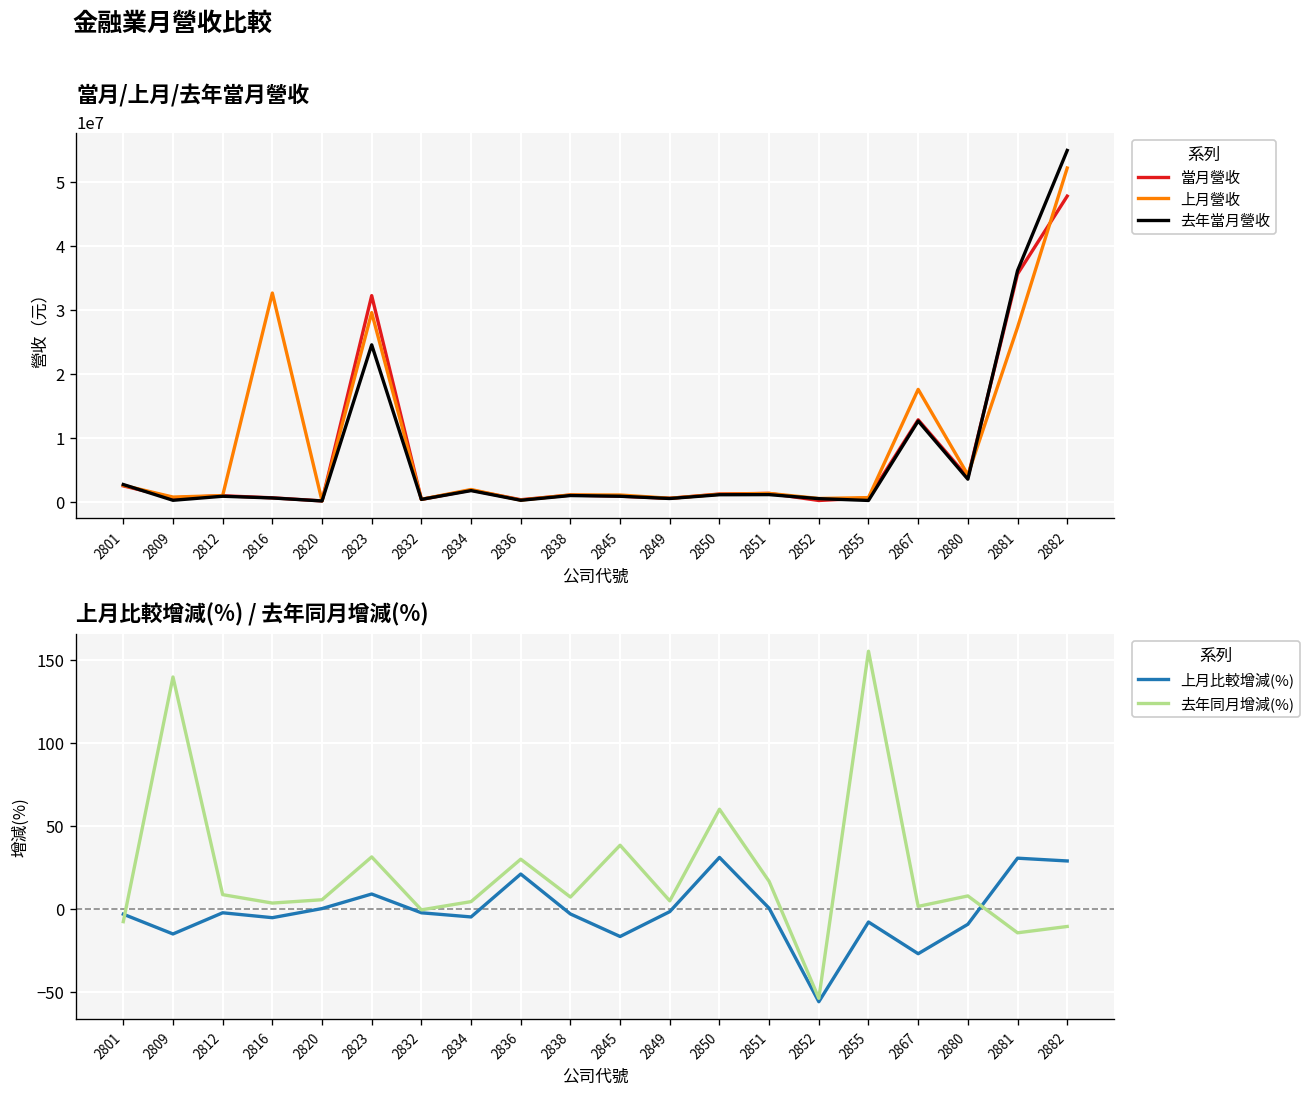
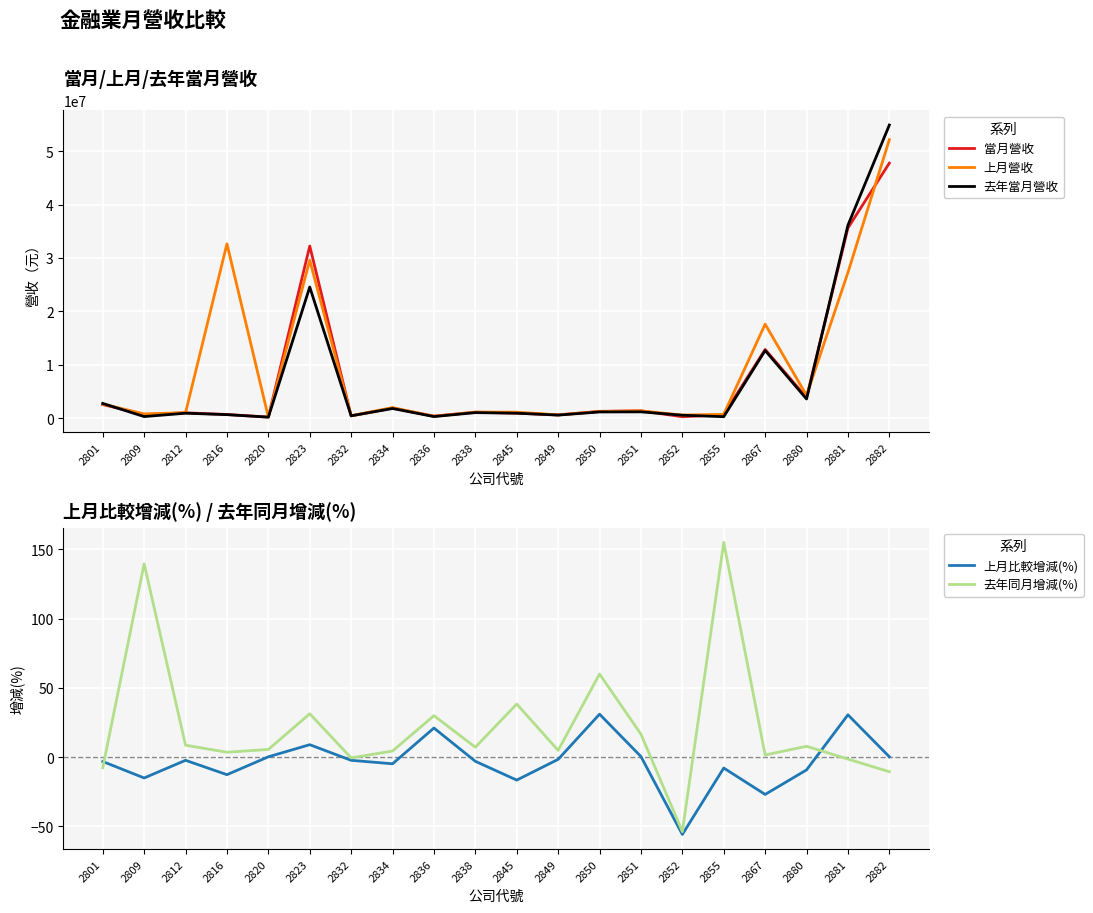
  {
    "當月/上月/去年當月營收": {
      "當月營收": {
        "2823": 32000000,
        "2881": 36000000,
        "2882": 48000000
      },
      "上月營收": {
        "2816": 33000000,
        "2823": 30000000,
        "2867": 18000000,
        "2881": 27000000,
        "2882": 52000000
      },
      "去年當月營收": {
        "2823": 25000000,
        "2881": 36000000,
        "2882": 55000000
      }
    },
    "上月比較增減(%) / 去年同月增減(%)": {
      "上月比較增減(%)": {
        "2801": -3,
        "2809": -15,
        "2812": -2,
-       "2816": -5,
+       "2816": -13,
        "2820": 0,
        "2823": 9,
        "2834": -5,
        "2836": 21,
        "2838": -3,
        "2845": -17,
        "2849": -2,
        "2850": 31,
        "2851": 0,
        "2852": -56,
        "2855": -8,
        "2867": -27,
        "2880": -9,
        "2881": 31,
-       "2882": 29
+       "2882": 0
      },
      "去年同月增減(%)": {
        "2801": -8,
        "2809": 140,
        "2812": 9,
        "2816": 4,
        "2820": 6,
        "2823": 31,
        "2834": 4,
        "2836": 30,
        "2838": 7,
        "2845": 38,
        "2849": 5,
        "2850": 60,
        "2851": 17,
        "2852": -54,
        "2855": 155,
        "2867": 2,
        "2880": 8,
-       "2881": -14,
+       "2881": -1,
        "2882": -11
      }
    }
  }
